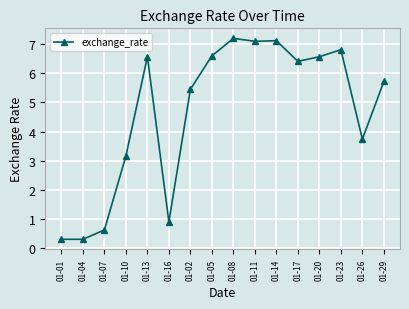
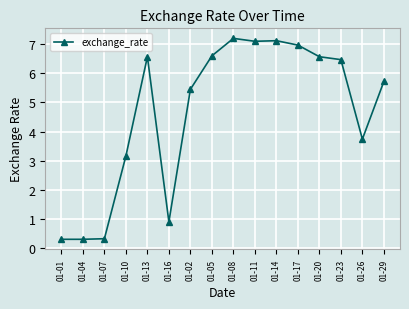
  {
    "01-01": 0.3,
    "01-04": 0.3,
-   "01-07": 0.6,
+   "01-07": 0.3,
    "01-10": 3.2,
    "01-13": 6.6,
    "01-16": 0.9,
    "01-02": 5.5,
    "01-05": 6.6,
    "01-08": 7.2,
    "01-11": 7.1,
    "01-14": 7.1,
-   "01-17": 6.4,
+   "01-17": 7.0,
    "01-20": 6.6,
-   "01-23": 6.8,
+   "01-23": 6.5,
    "01-26": 3.7,
    "01-29": 5.7
  }
